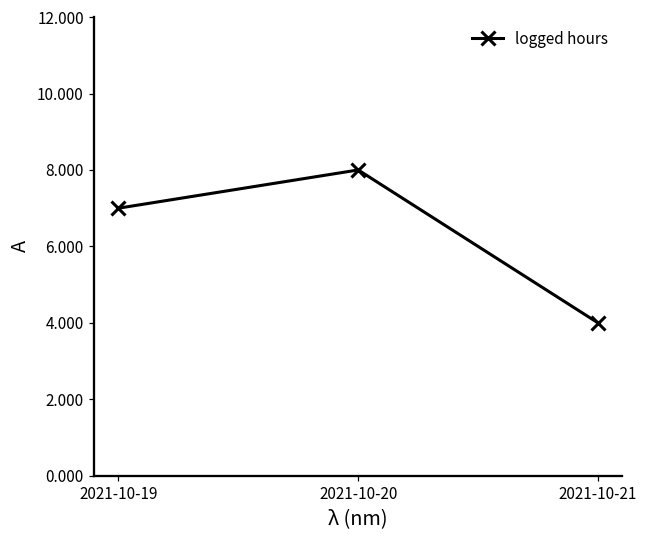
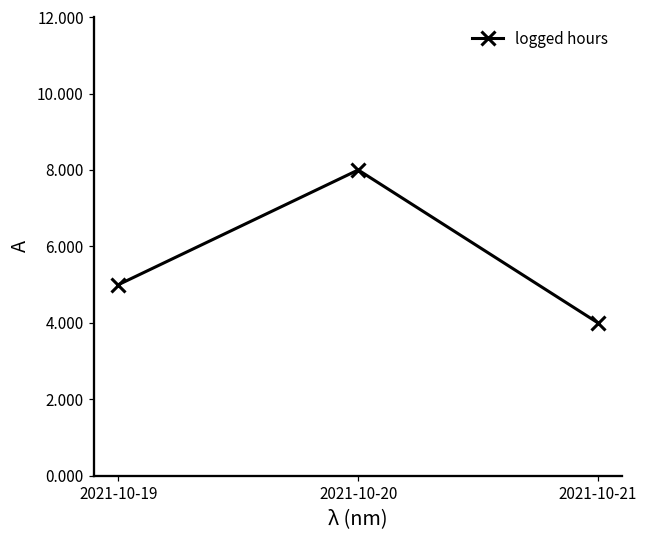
  {
-   "2021-10-19": 7,
+   "2021-10-19": 5,
    "2021-10-20": 8,
    "2021-10-21": 4
  }
